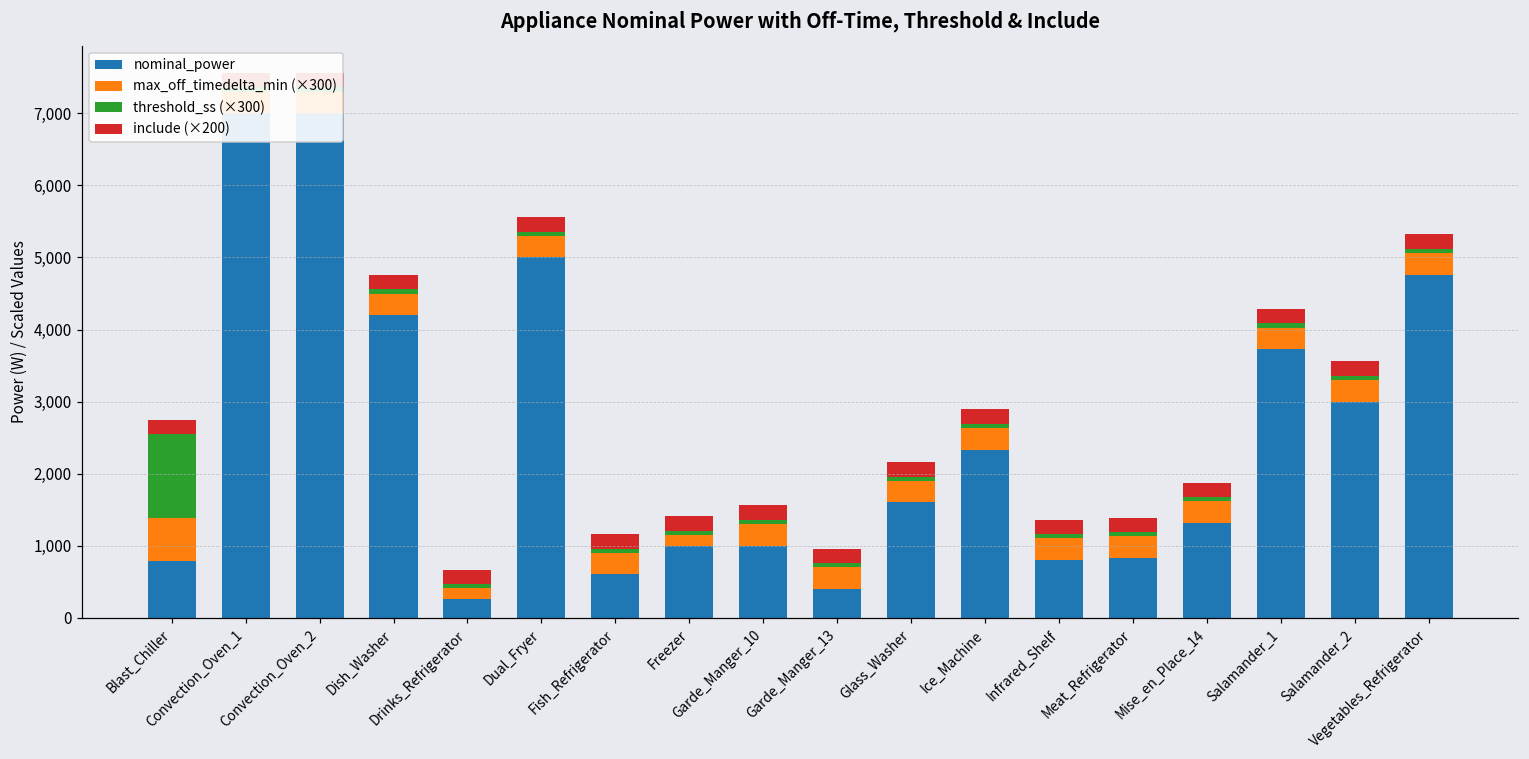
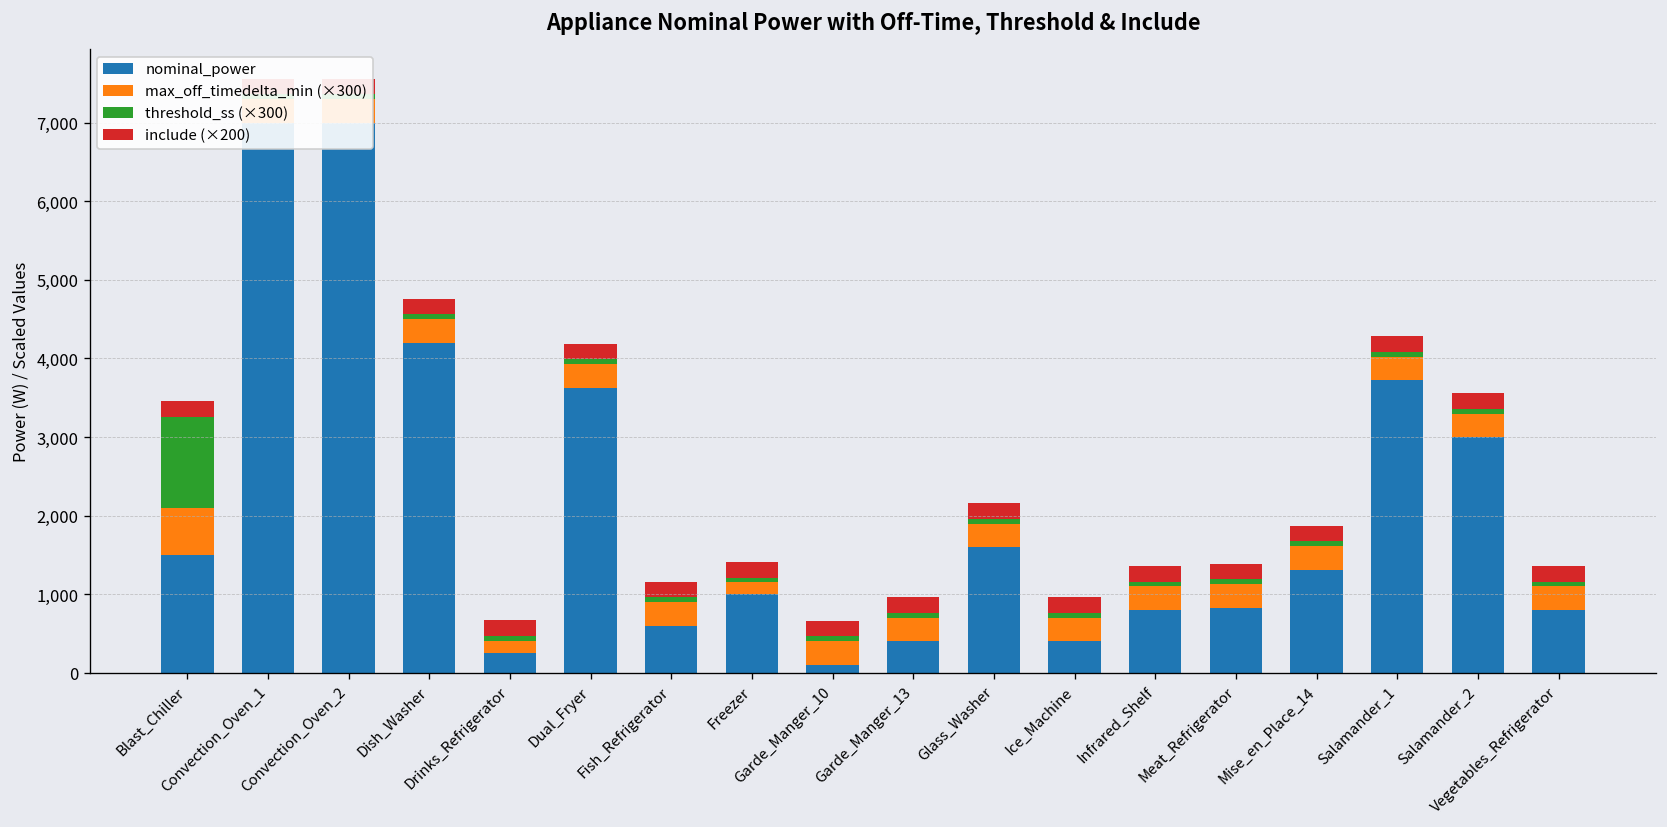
  {
    "nominal_power": {
-     "Blast_Chiller": "800",
+     "Blast_Chiller": "1,500",
      "Dish_Washer": "4,200",
      "Drinks_Refrigerator": "300",
-     "Dual_Fryer": "5,000",
+     "Dual_Fryer": "3,600",
      "Fish_Refrigerator": "600",
      "Freezer": "1,000",
-     "Garde_Manger_10": "1,000",
+     "Garde_Manger_10": "100",
      "Garde_Manger_13": "400",
      "Glass_Washer": "1,600",
-     "Ice_Machine": "2,300",
+     "Ice_Machine": "400",
      "Infrared_Shelf": "800",
      "Meat_Refrigerator": "800",
      "Mise_en_Place_14": "1,300",
      "Salamander_1": "3,700",
      "Salamander_2": "3,000",
-     "Vegetables_Refrigerator": "4,800"
+     "Vegetables_Refrigerator": "800"
    },
    "max_off_timedelta_min (×300)": {
      "Blast_Chiller": "600",
      "Dish_Washer": "300",
      "Drinks_Refrigerator": "200",
      "Dual_Fryer": "300",
      "Fish_Refrigerator": "300",
      "Freezer": "200",
      "Garde_Manger_10": "300",
      "Garde_Manger_13": "300",
      "Glass_Washer": "300",
      "Ice_Machine": "300",
      "Infrared_Shelf": "300",
      "Meat_Refrigerator": "300",
      "Mise_en_Place_14": "300",
      "Salamander_1": "300",
      "Salamander_2": "300",
      "Vegetables_Refrigerator": "300"
    },
    "threshold_ss (×300)": {
      "Blast_Chiller": "1,200",
      "Dish_Washer": "100",
      "Drinks_Refrigerator": "100",
      "Dual_Fryer": "100",
      "Fish_Refrigerator": "100",
      "Freezer": "100",
      "Garde_Manger_10": "100",
      "Garde_Manger_13": "100",
      "Glass_Washer": "100",
      "Ice_Machine": "100",
      "Infrared_Shelf": "100",
      "Meat_Refrigerator": "100",
      "Mise_en_Place_14": "100",
      "Salamander_1": "100",
      "Salamander_2": "100",
      "Vegetables_Refrigerator": "100"
    },
    "include (×200)": {
      "Blast_Chiller": "200",
      "Dish_Washer": "200",
      "Drinks_Refrigerator": "200",
      "Dual_Fryer": "200",
      "Fish_Refrigerator": "200",
      "Freezer": "200",
      "Garde_Manger_10": "200",
      "Garde_Manger_13": "200",
      "Glass_Washer": "200",
      "Ice_Machine": "200",
      "Infrared_Shelf": "200",
      "Meat_Refrigerator": "200",
      "Mise_en_Place_14": "200",
      "Salamander_1": "200",
      "Salamander_2": "200",
      "Vegetables_Refrigerator": "200"
    }
  }
